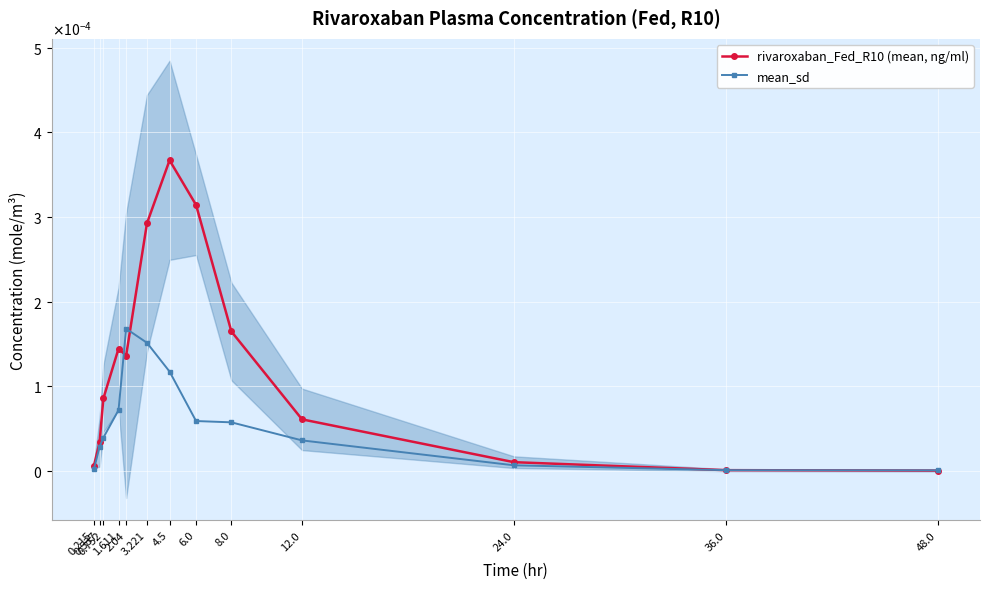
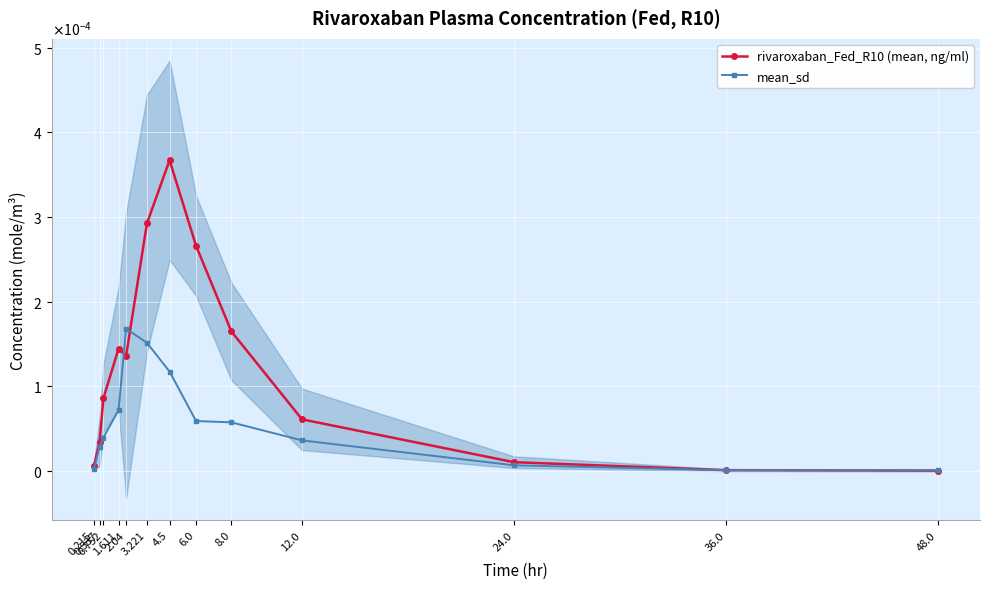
  {
    "rivaroxaban_Fed_R10 (mean, ng/ml)": {
      "0.537": 0.00003,
      "0.752": 0.00009,
      "1.611": 0.00014,
      "2.04": 0.00014,
      "3.221": 0.00029,
      "4.5": 0.00037,
-     "6.0": 0.00031,
+     "6.0": 0.00027,
      "8.0": 0.00016,
      "12.0": 0.00006,
      "24.0": 0.00001
    }
  }
